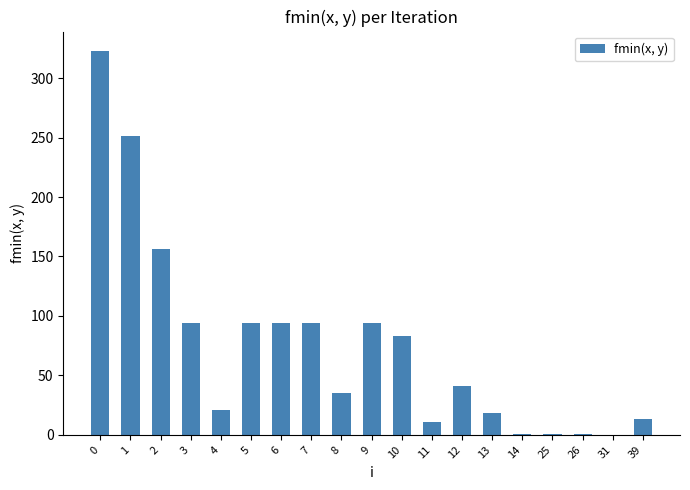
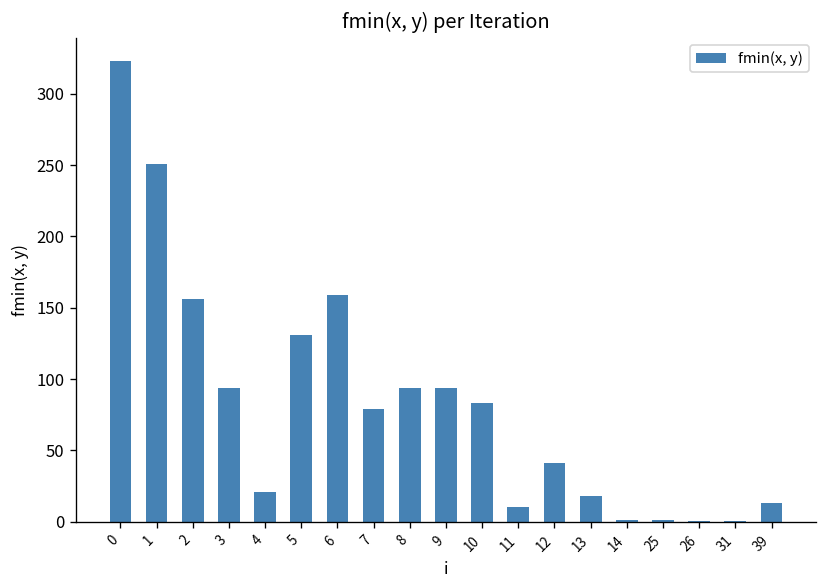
  {
    "0": 323,
    "1": 251,
    "2": 156,
    "3": 94,
    "4": 21,
-   "5": 94,
-   "6": 94,
-   "7": 94,
-   "8": 35,
+   "5": 131,
+   "6": 159,
+   "7": 79,
+   "8": 94,
    "9": 94,
    "10": 83,
    "11": 11,
    "12": 41,
    "13": 18,
    "39": 13
  }
